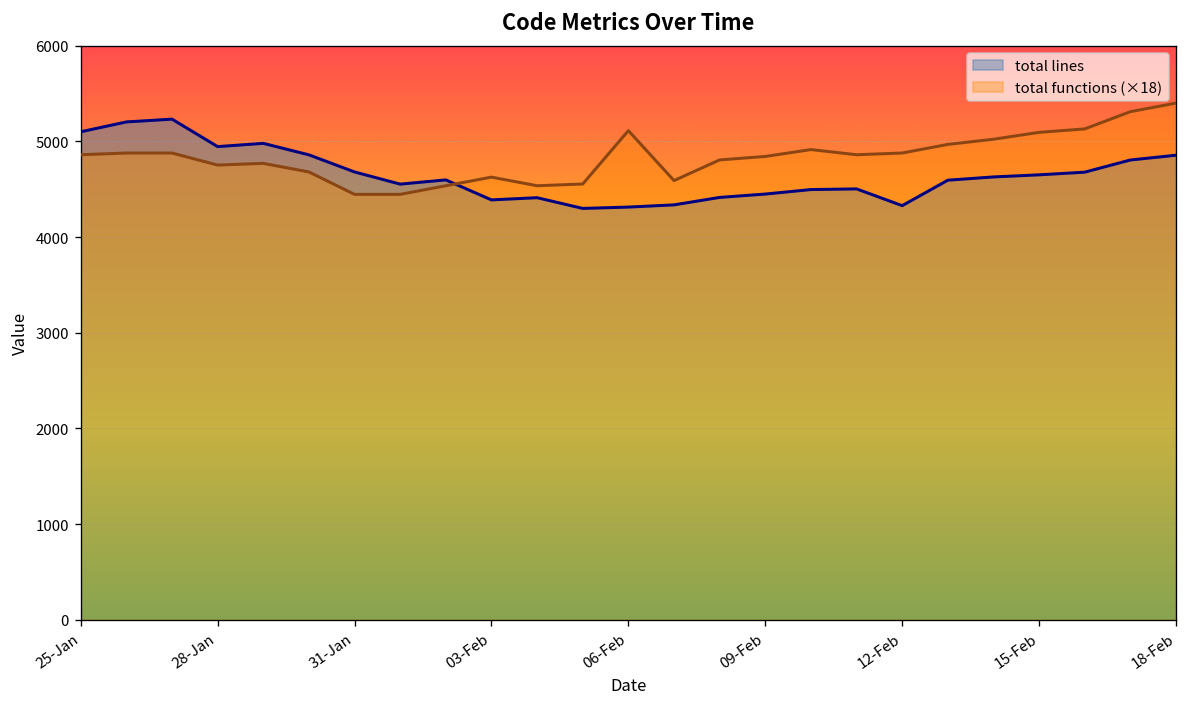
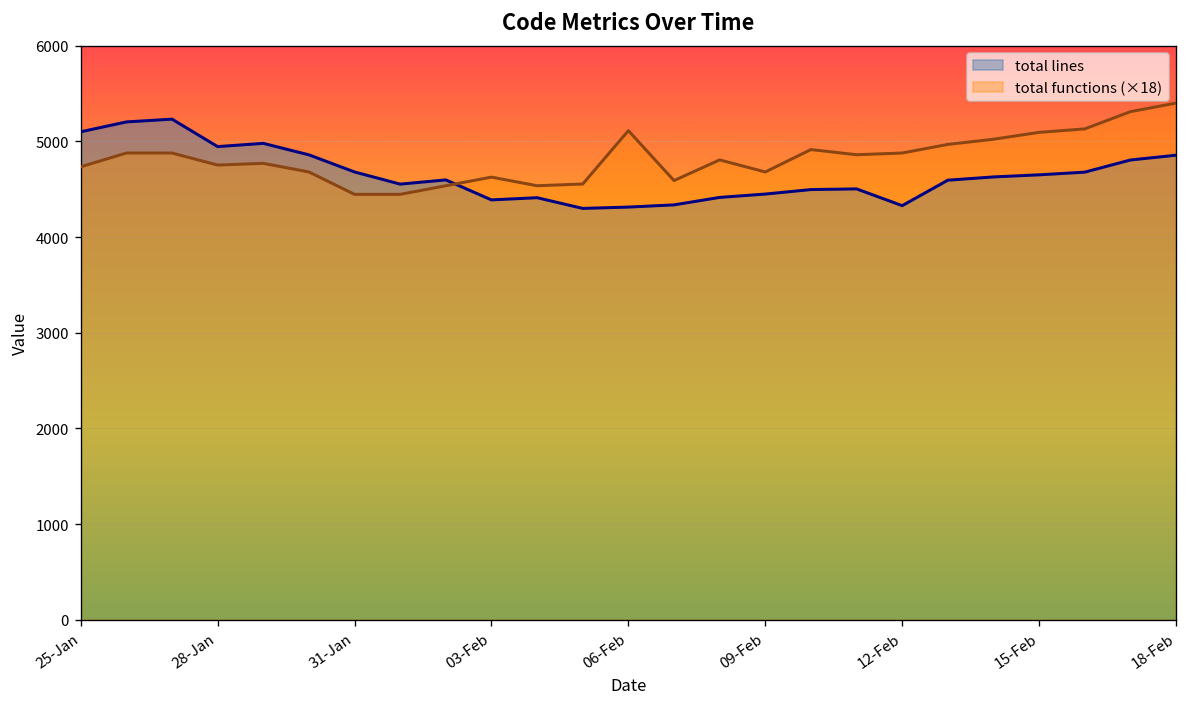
  {
    "total lines": {
      "25-Jan": 5100,
      "28-Jan": 4900,
      "31-Jan": 4700,
      "03-Feb": 4400,
      "06-Feb": 4300,
      "09-Feb": 4400,
      "12-Feb": 4300,
      "15-Feb": 4700,
      "18-Feb": 4900
    },
    "total functions (×18)": {
-     "25-Jan": 4900,
+     "25-Jan": 4700,
      "28-Jan": 4800,
      "31-Jan": 4400,
      "03-Feb": 4600,
      "06-Feb": 5100,
-     "09-Feb": 4800,
+     "09-Feb": 4700,
      "12-Feb": 4900,
      "15-Feb": 5100,
      "18-Feb": 5400
    }
  }
